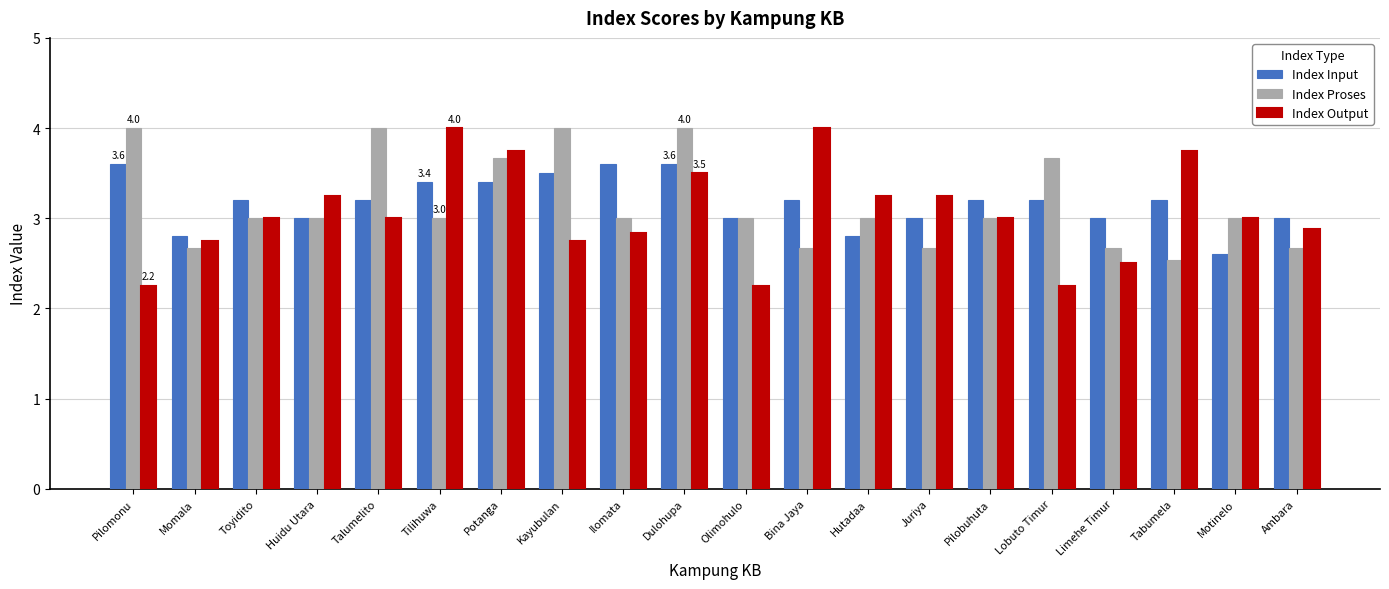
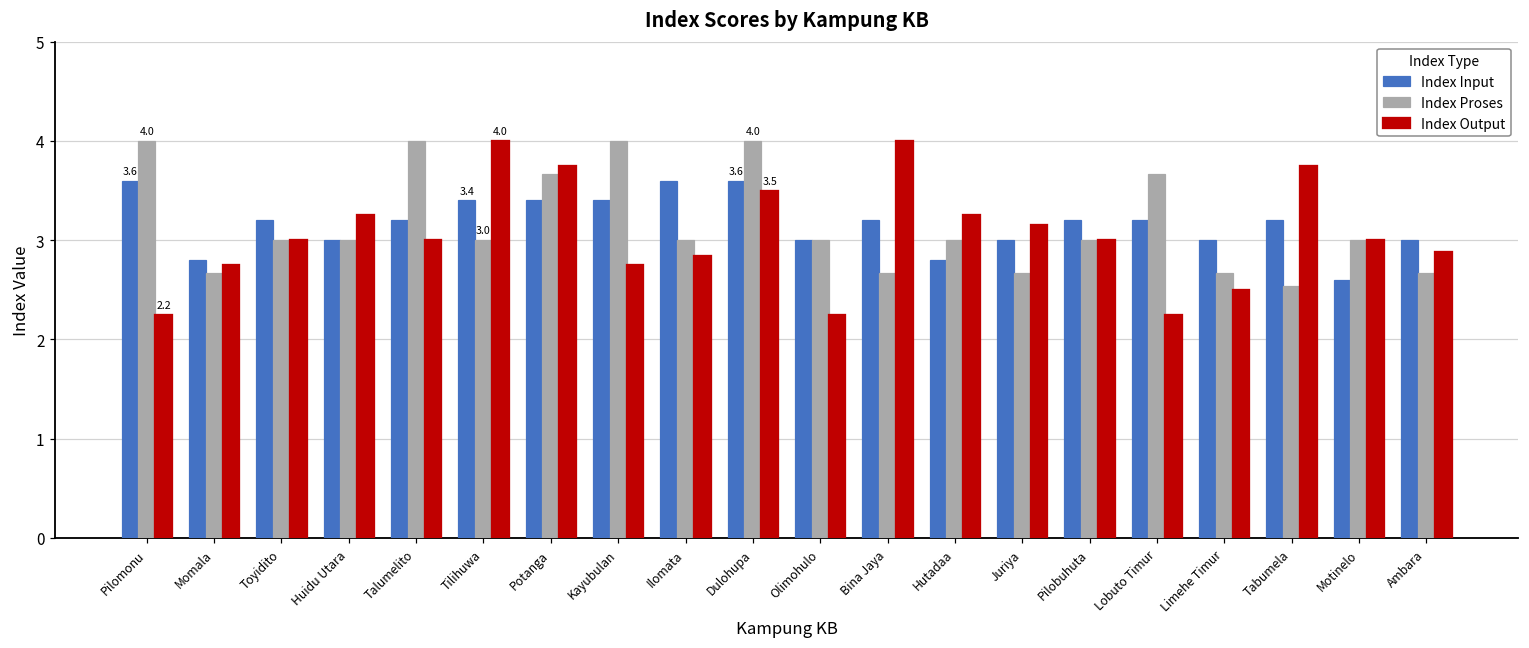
  {
    "Index Input": {
      "Momala": 2.8,
      "Toyidito": 3.2,
      "Huidu Utara": 3.0,
      "Talumelito": 3.2,
      "Potanga": 3.4,
-     "Kayubulan": 3.5,
+     "Kayubulan": 3.4,
      "Ilomata": 3.6,
      "Olimohulo": 3.0,
      "Bina Jaya": 3.2,
      "Hutadaa": 2.8,
      "Juriya": 3.0,
      "Pilobuhuta": 3.2,
      "Lobuto Timur": 3.2,
      "Limehe Timur": 3.0,
      "Tabumela": 3.2,
      "Motinelo": 2.6,
      "Ambara": 3.0
    },
    "Index Proses": {
      "Pilomonu": 4.0,
      "Tilihuwa": 3.0,
      "Dulohupa": 4.0
    },
    "Index Output": {
      "Momala": 2.8,
      "Toyidito": 3.0,
      "Huidu Utara": 3.3,
      "Talumelito": 3.0,
      "Potanga": 3.8,
      "Kayubulan": 2.8,
      "Ilomata": 2.8,
      "Olimohulo": 2.3,
      "Bina Jaya": 4.0,
      "Hutadaa": 3.3,
-     "Juriya": 3.3,
+     "Juriya": 3.2,
      "Pilobuhuta": 3.0,
      "Lobuto Timur": 2.3,
      "Limehe Timur": 2.5,
      "Tabumela": 3.8,
      "Motinelo": 3.0,
      "Ambara": 2.9
    }
  }
